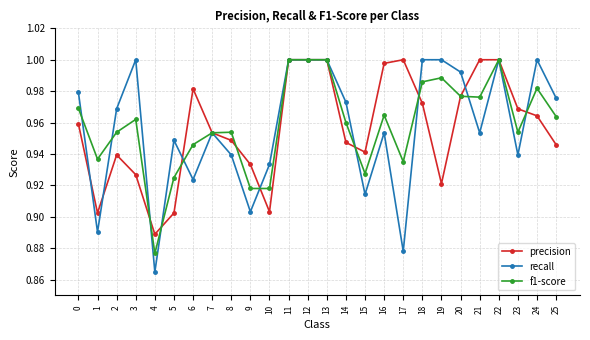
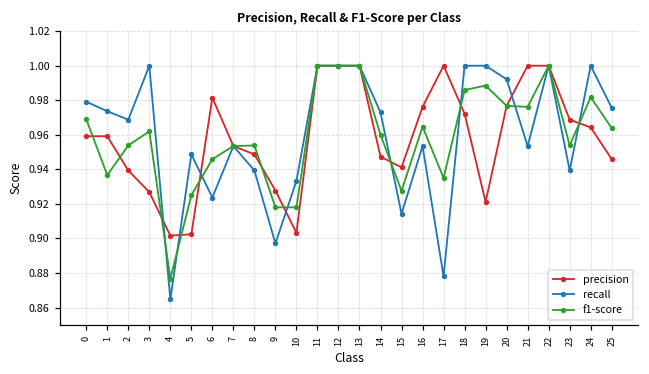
  {
    "precision": {
      "0": 0.959,
-     "1": 0.902,
+     "1": 0.959,
      "2": 0.939,
      "3": 0.927,
-     "4": 0.889,
+     "4": 0.902,
      "5": 0.902,
      "6": 0.981,
      "8": 0.949,
-     "9": 0.933,
+     "9": 0.928,
      "10": 0.903,
      "14": 0.947,
      "15": 0.941,
-     "16": 0.998,
+     "16": 0.976,
      "17": 1.000,
      "18": 0.972,
      "19": 0.921,
      "21": 1.000,
      "23": 0.969,
      "24": 0.964,
      "25": 0.946
    },
    "recall": {
      "0": 0.979,
-     "1": 0.890,
+     "1": 0.974,
      "2": 0.969,
      "3": 1.000,
      "4": 0.865,
      "5": 0.949,
      "6": 0.924,
      "8": 0.939,
-     "9": 0.903,
+     "9": 0.897,
      "10": 0.933,
      "14": 0.973,
      "15": 0.914,
      "16": 0.953,
      "17": 0.878,
      "18": 1.000,
      "19": 1.000,
      "20": 0.992,
      "21": 0.953,
      "23": 0.939,
      "24": 1.000,
      "25": 0.976
    },
    "f1-score": {
      "0": 0.969,
      "1": 0.937,
      "2": 0.954,
      "3": 0.962,
      "4": 0.877,
      "5": 0.925,
      "6": 0.946,
      "8": 0.954,
      "9": 0.918,
      "10": 0.918,
      "14": 0.960,
      "15": 0.928,
      "16": 0.965,
      "17": 0.935,
      "18": 0.986,
      "19": 0.989,
      "21": 0.976,
      "23": 0.954,
      "24": 0.982,
      "25": 0.964
    }
  }
